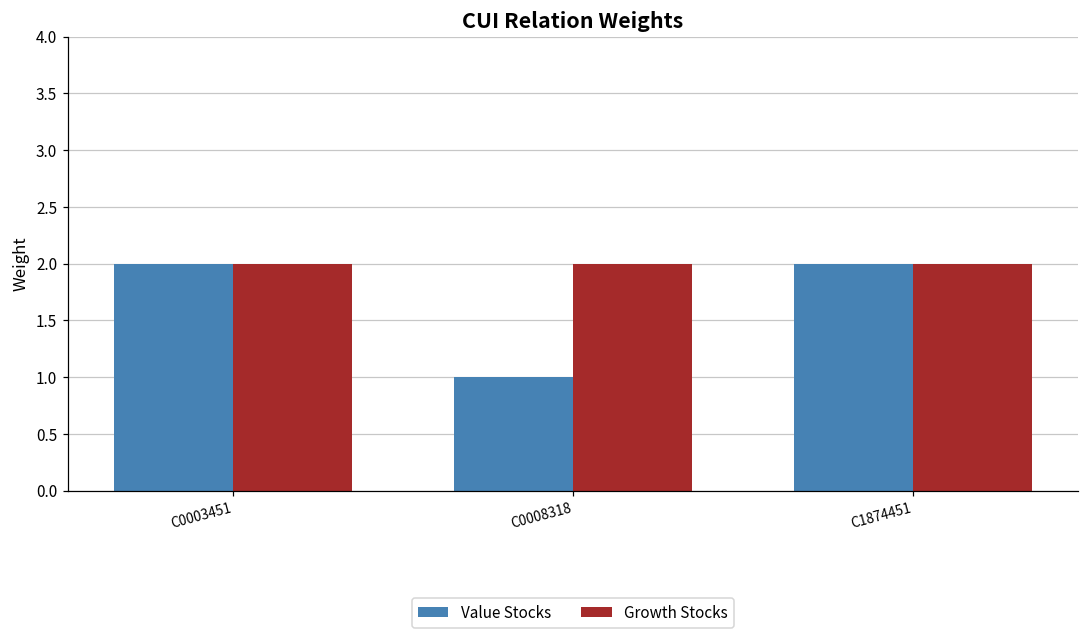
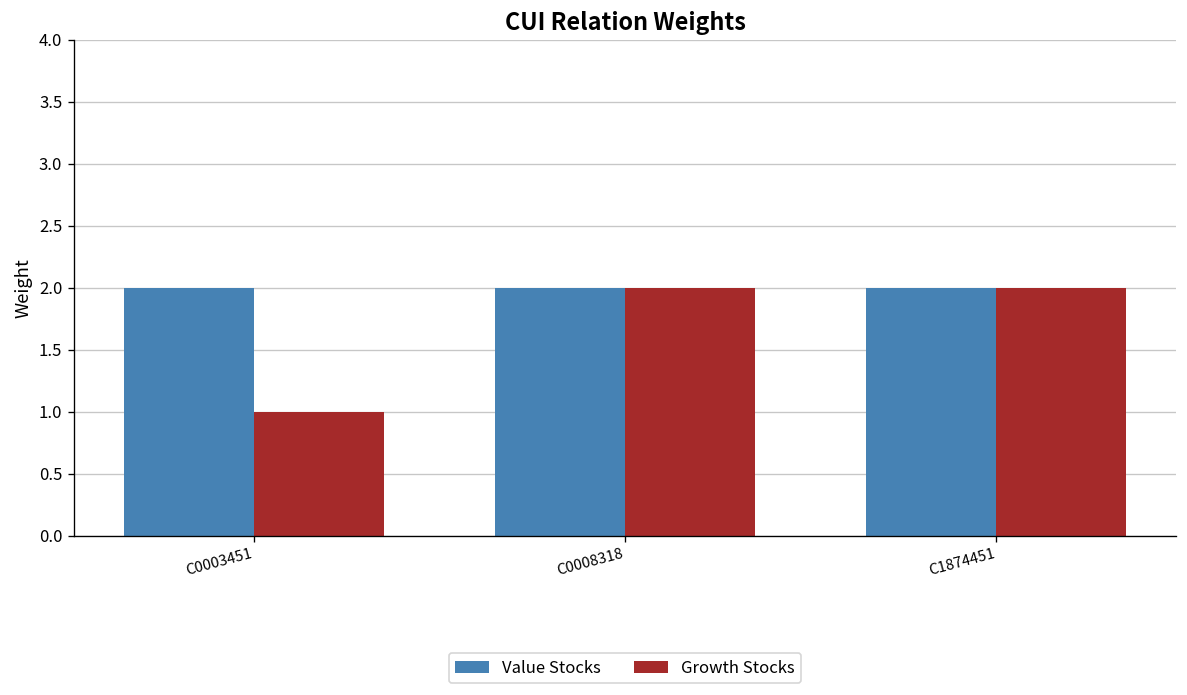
  {
    "Value Stocks": {
      "C0003451": 2,
-     "C0008318": 1,
+     "C0008318": 2,
      "C1874451": 2
    },
    "Growth Stocks": {
-     "C0003451": 2,
+     "C0003451": 1,
      "C0008318": 2,
      "C1874451": 2
    }
  }
